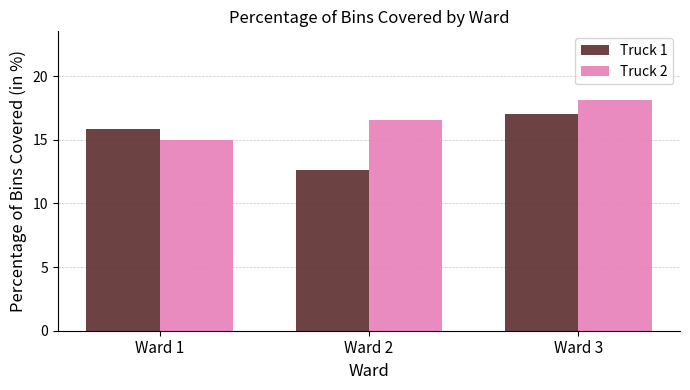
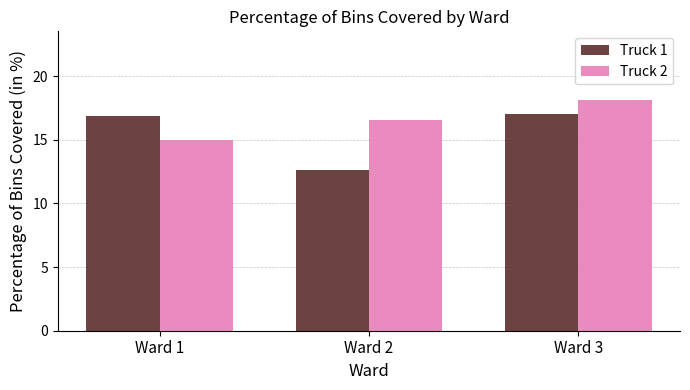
  {
    "Truck 1": {
-     "Ward 1": 15.8,
+     "Ward 1": 16.8,
      "Ward 2": 12.6,
      "Ward 3": 17.0
    },
    "Truck 2": {
      "Ward 1": 15.0,
      "Ward 2": 16.6,
      "Ward 3": 18.1
    }
  }
